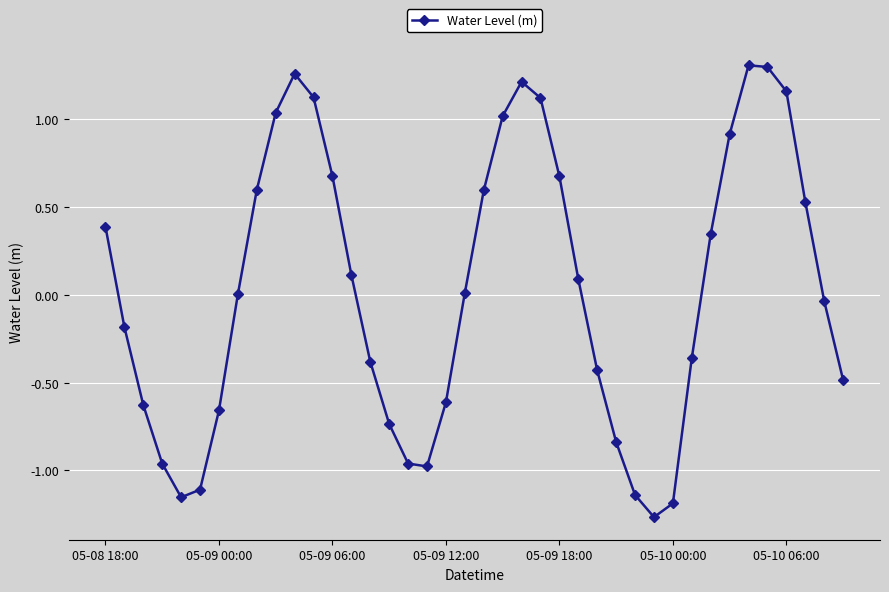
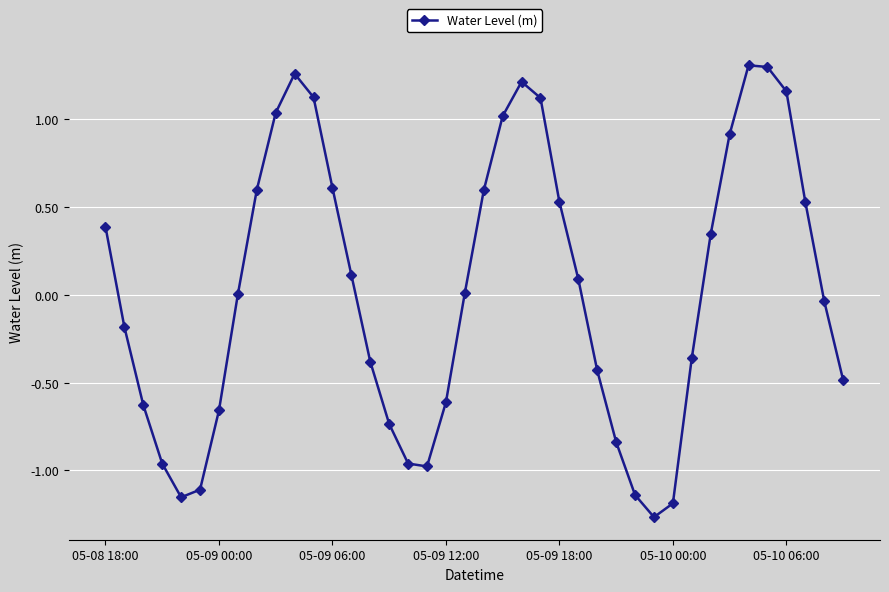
  {
    "05-08 18:00": 0.39,
    "05-09 00:00": -0.66,
-   "05-09 06:00": 0.68,
+   "05-09 06:00": 0.61,
    "05-09 12:00": -0.61,
-   "05-09 18:00": 0.68,
+   "05-09 18:00": 0.53,
    "05-10 00:00": -1.19,
    "05-10 06:00": 1.16
  }
